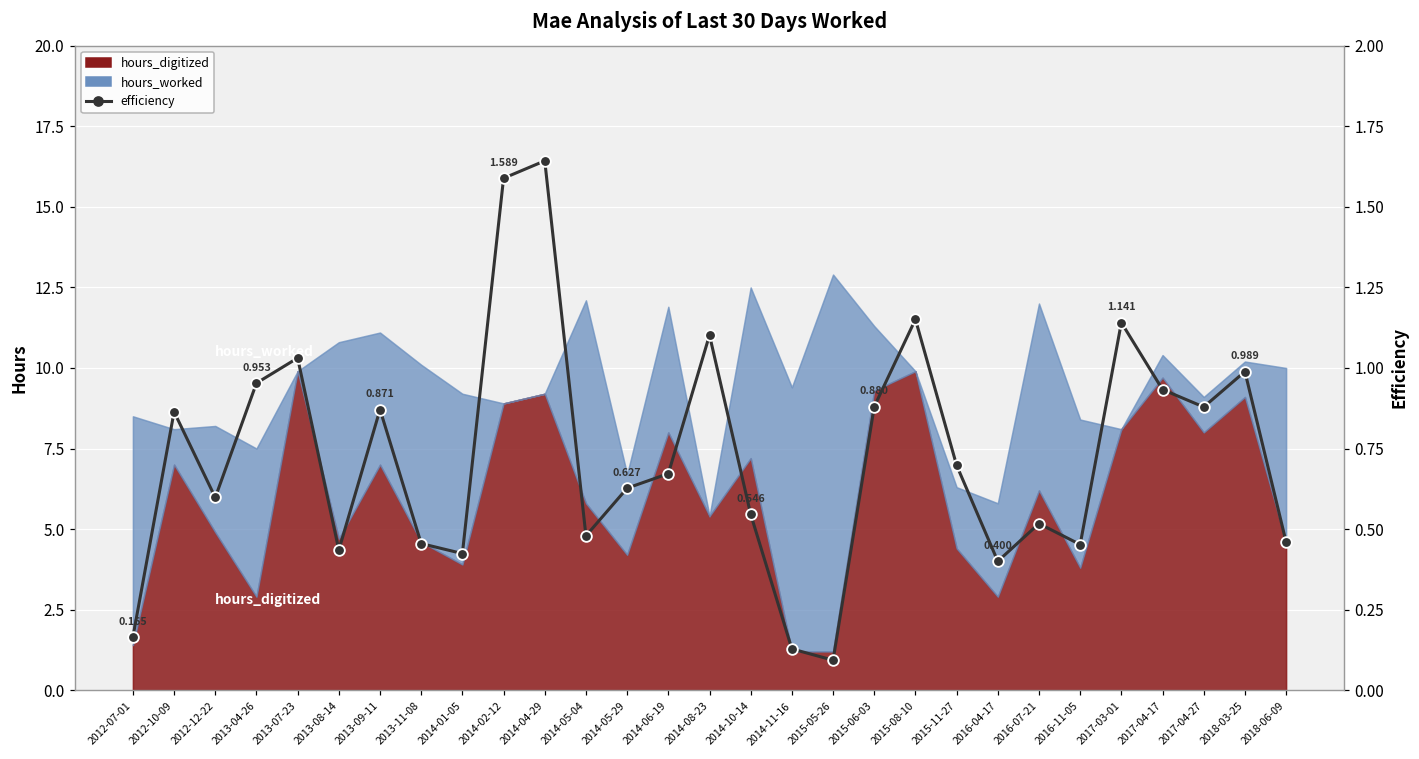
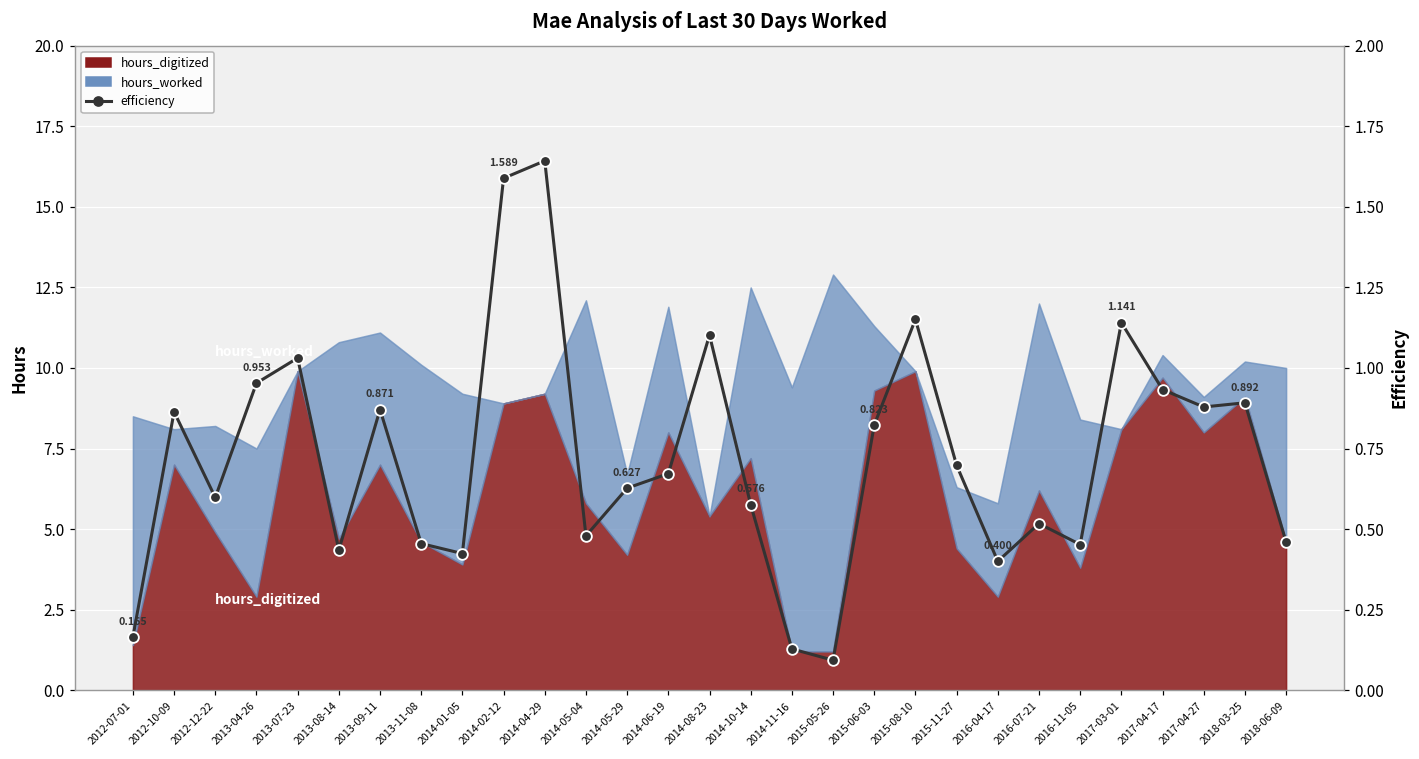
  {
    "efficiency": {
      "2012-07-01": 0.165,
      "2013-04-26": 0.953,
      "2013-09-11": 0.871,
      "2014-02-12": 1.589,
      "2014-05-29": 0.627,
-     "2014-10-14": 0.546,
-     "2015-06-03": 0.880,
+     "2014-10-14": 0.576,
+     "2015-06-03": 0.823,
      "2016-04-17": 0.400,
      "2017-03-01": 1.141,
-     "2018-03-25": 0.989
+     "2018-03-25": 0.892
    }
  }
